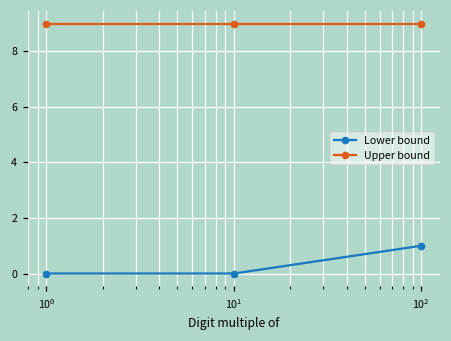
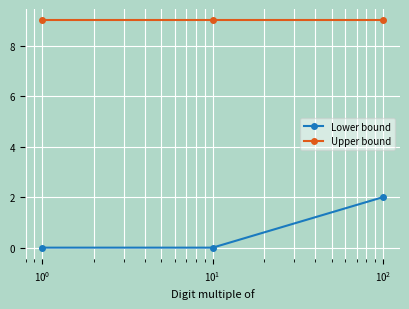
  {
    "Lower bound": {
      "10^0": 0,
      "10^1": 0,
-     "10^2": 1
+     "10^2": 2
    },
    "Upper bound": {
      "10^0": 9,
      "10^1": 9,
      "10^2": 9
    }
  }
